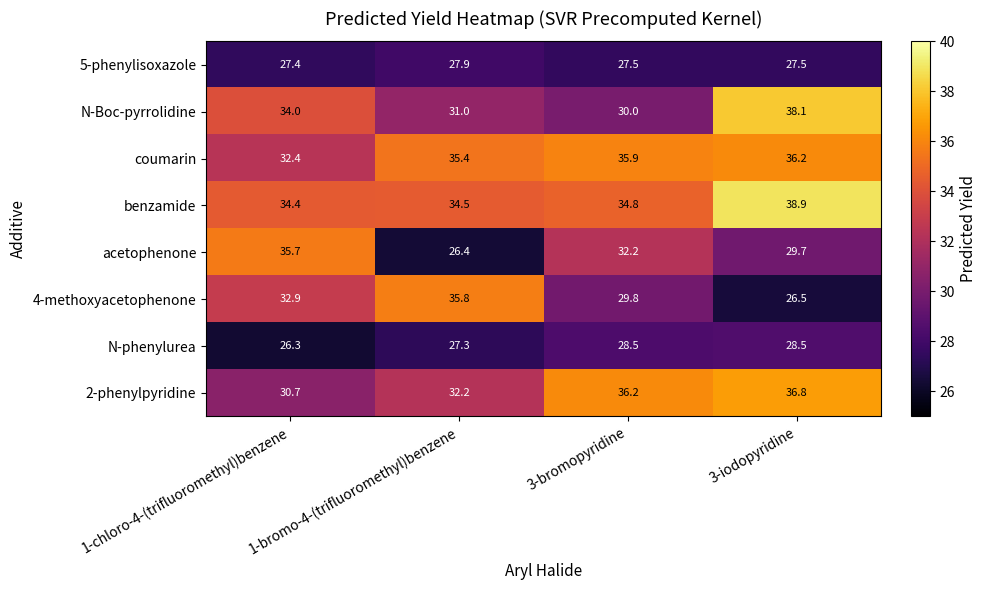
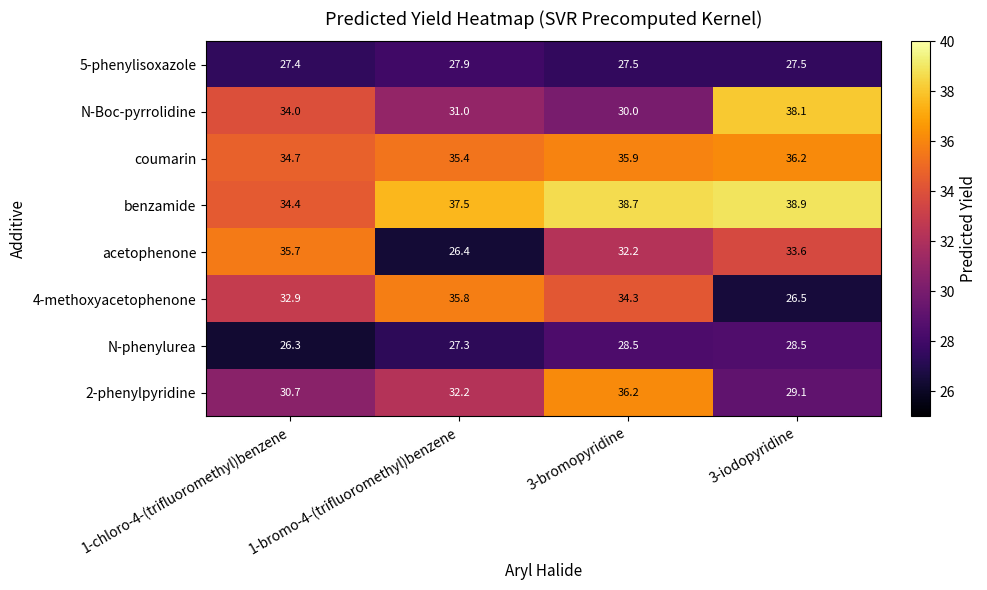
  {
    "5-phenylisoxazole": {
      "1-chloro-4-(trifluoromethyl)benzene": 27.4,
      "1-bromo-4-(trifluoromethyl)benzene": 27.9,
      "3-bromopyridine": 27.5,
      "3-iodopyridine": 27.5
    },
    "N-Boc-pyrrolidine": {
      "1-chloro-4-(trifluoromethyl)benzene": 34.0,
      "1-bromo-4-(trifluoromethyl)benzene": 31.0,
      "3-bromopyridine": 30.0,
      "3-iodopyridine": 38.1
    },
    "coumarin": {
-     "1-chloro-4-(trifluoromethyl)benzene": 32.4,
+     "1-chloro-4-(trifluoromethyl)benzene": 34.7,
      "1-bromo-4-(trifluoromethyl)benzene": 35.4,
      "3-bromopyridine": 35.9,
      "3-iodopyridine": 36.2
    },
    "benzamide": {
      "1-chloro-4-(trifluoromethyl)benzene": 34.4,
-     "1-bromo-4-(trifluoromethyl)benzene": 34.5,
-     "3-bromopyridine": 34.8,
+     "1-bromo-4-(trifluoromethyl)benzene": 37.5,
+     "3-bromopyridine": 38.7,
      "3-iodopyridine": 38.9
    },
    "acetophenone": {
      "1-chloro-4-(trifluoromethyl)benzene": 35.7,
      "1-bromo-4-(trifluoromethyl)benzene": 26.4,
      "3-bromopyridine": 32.2,
-     "3-iodopyridine": 29.7
+     "3-iodopyridine": 33.6
    },
    "4-methoxyacetophenone": {
      "1-chloro-4-(trifluoromethyl)benzene": 32.9,
      "1-bromo-4-(trifluoromethyl)benzene": 35.8,
-     "3-bromopyridine": 29.8,
+     "3-bromopyridine": 34.3,
      "3-iodopyridine": 26.5
    },
    "N-phenylurea": {
      "1-chloro-4-(trifluoromethyl)benzene": 26.3,
      "1-bromo-4-(trifluoromethyl)benzene": 27.3,
      "3-bromopyridine": 28.5,
      "3-iodopyridine": 28.5
    },
    "2-phenylpyridine": {
      "1-chloro-4-(trifluoromethyl)benzene": 30.7,
      "1-bromo-4-(trifluoromethyl)benzene": 32.2,
      "3-bromopyridine": 36.2,
-     "3-iodopyridine": 36.8
+     "3-iodopyridine": 29.1
    }
  }
